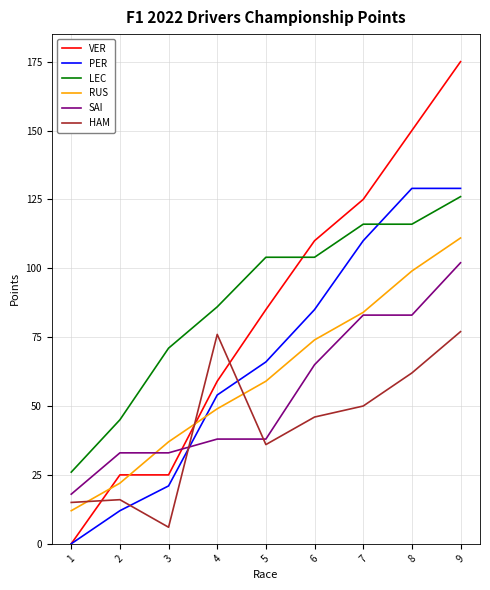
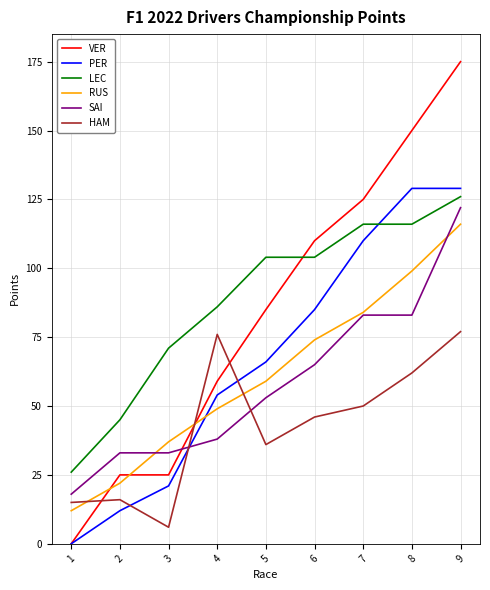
  {
    "VER": {
      "2": 25,
      "3": 25,
      "4": 59,
      "5": 85,
      "6": 110,
      "7": 125,
      "8": 150,
      "9": 175
    },
    "PER": {
      "2": 12,
      "3": 21,
      "4": 54,
      "5": 66,
      "6": 85,
      "7": 110,
      "8": 129,
      "9": 129
    },
    "LEC": {
      "1": 26,
      "2": 45,
      "3": 71,
      "4": 86,
      "5": 104,
      "6": 104,
      "7": 116,
      "8": 116,
      "9": 126
    },
    "RUS": {
      "1": 12,
      "2": 22,
      "3": 37,
      "4": 49,
      "5": 59,
      "6": 74,
      "7": 84,
      "8": 99,
-     "9": 111
+     "9": 116
    },
    "SAI": {
      "1": 18,
      "2": 33,
      "3": 33,
      "4": 38,
-     "5": 38,
+     "5": 53,
      "6": 65,
      "7": 83,
      "8": 83,
-     "9": 102
+     "9": 122
    },
    "HAM": {
      "1": 15,
      "2": 16,
      "3": 6,
      "4": 76,
      "5": 36,
      "6": 46,
      "7": 50,
      "8": 62,
      "9": 77
    }
  }
